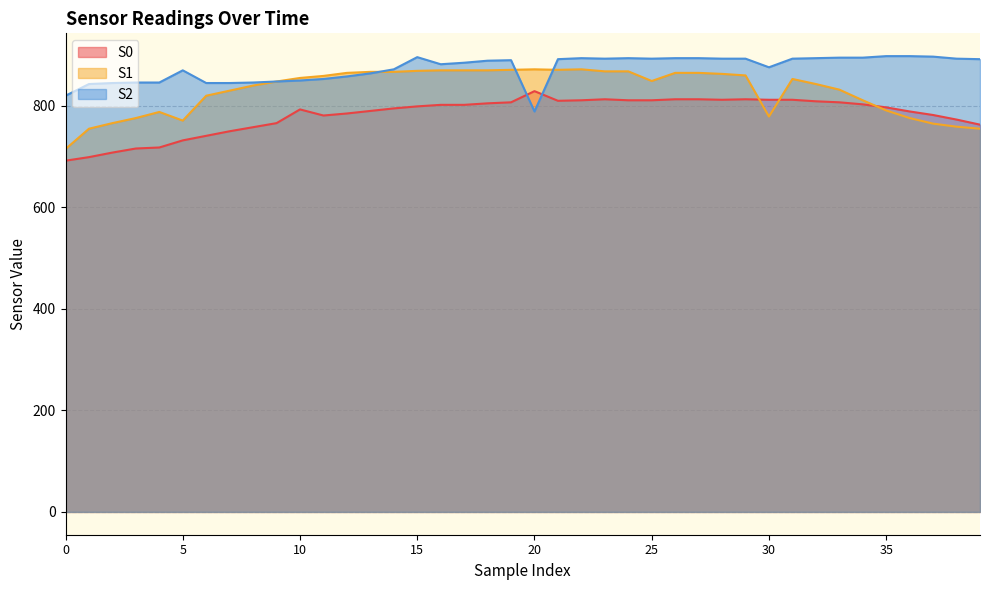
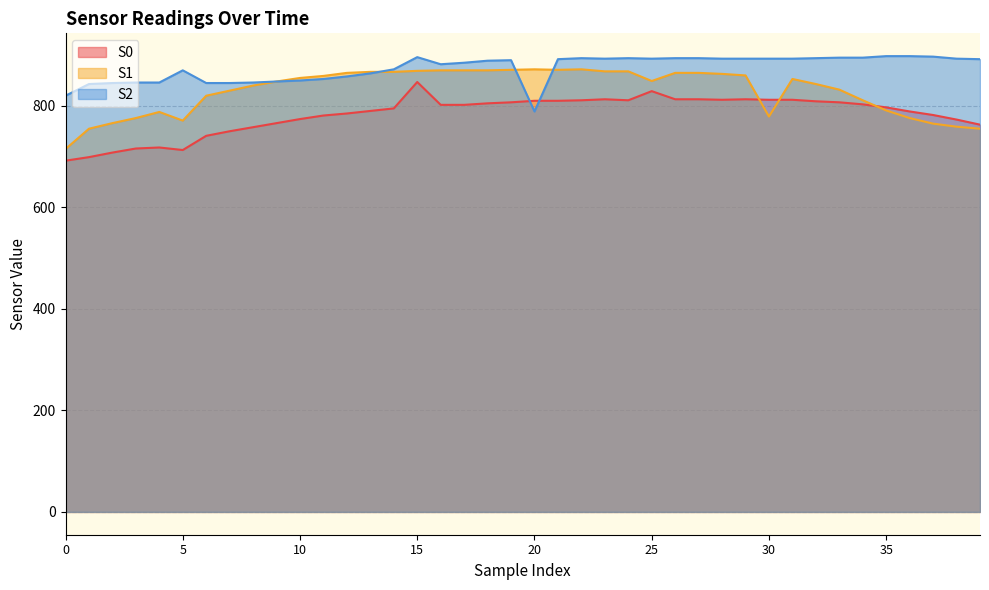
  {
    "S0": {
      "0": 690,
-     "5": 730,
-     "10": 790,
-     "15": 800,
-     "20": 830,
-     "25": 810,
+     "5": 710,
+     "10": 770,
+     "15": 850,
+     "20": 810,
+     "25": 830,
      "30": 810,
      "35": 800
    },
    "S1": {
      "0": 720,
      "5": 770,
      "10": 860,
      "15": 870,
      "20": 870,
      "25": 850,
      "30": 780,
      "35": 790
    },
    "S2": {
      "0": 820,
      "5": 870,
      "10": 850,
      "15": 900,
      "20": 790,
      "25": 890,
-     "30": 880,
+     "30": 890,
      "35": 900
    }
  }
